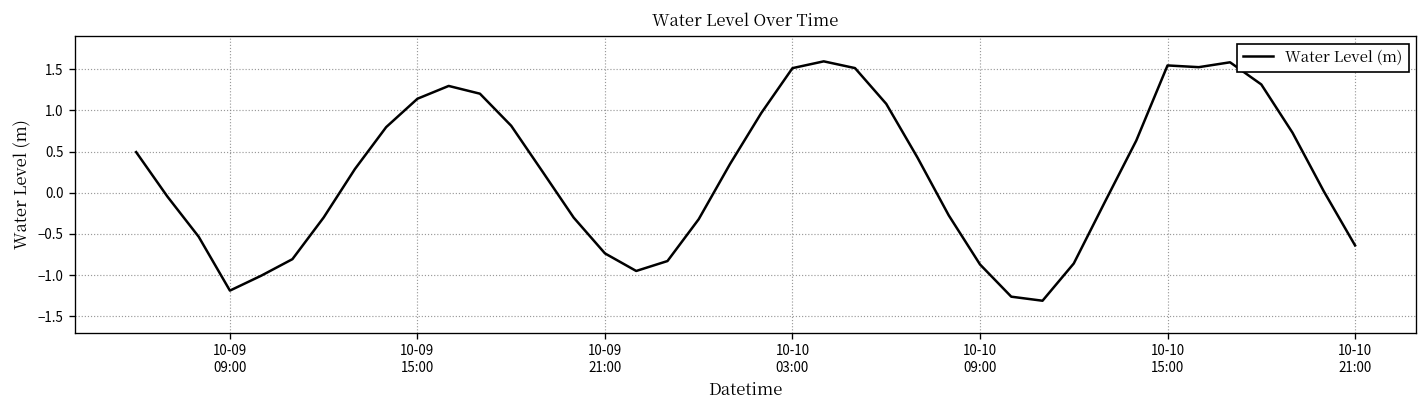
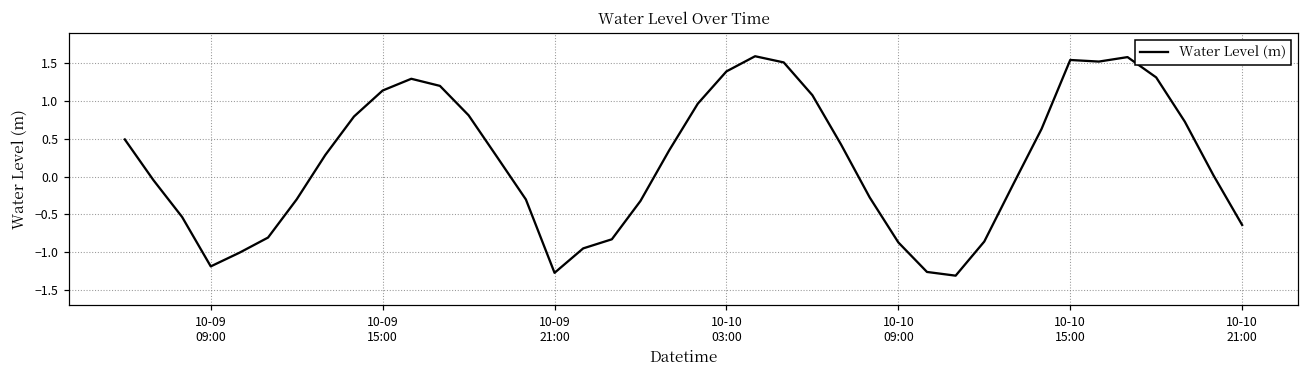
  {
    "10-09 09:00": -1.2,
    "10-09 15:00": 1.1,
-   "10-09 21:00": -0.7,
-   "10-10 03:00": 1.5,
+   "10-09 21:00": -1.3,
+   "10-10 03:00": 1.4,
    "10-10 09:00": -0.9,
    "10-10 15:00": 1.5,
    "10-10 21:00": -0.6
  }
